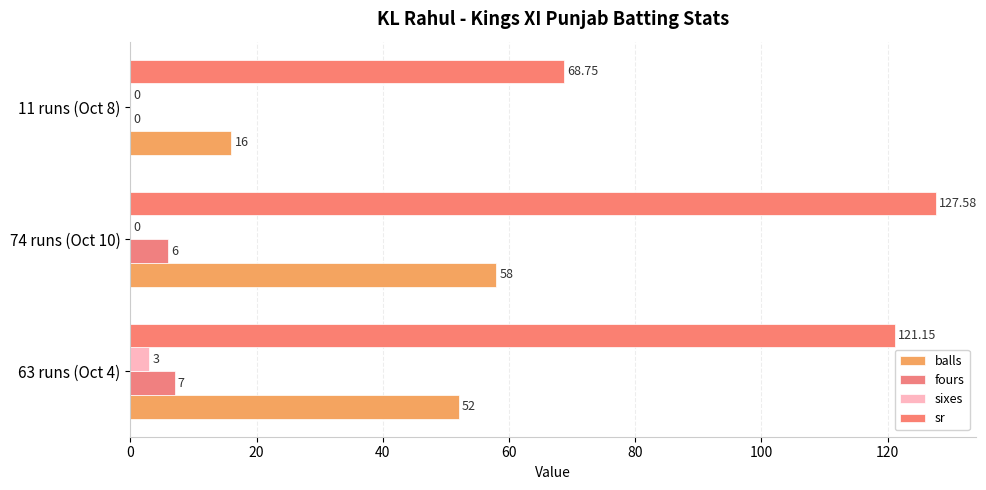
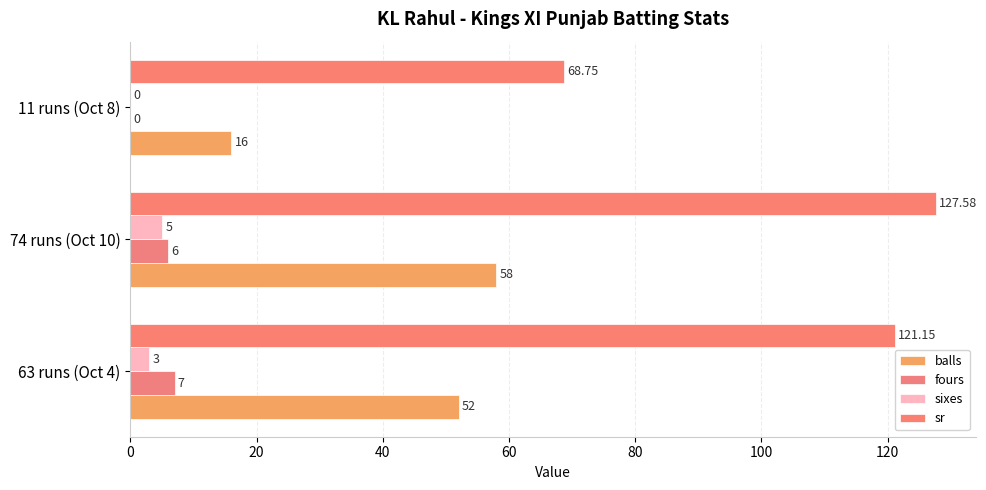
  {
    "sixes": {
      "11 runs (Oct 8)": 0,
-     "74 runs (Oct 10)": 0,
+     "74 runs (Oct 10)": 5,
      "63 runs (Oct 4)": 3
    }
  }
